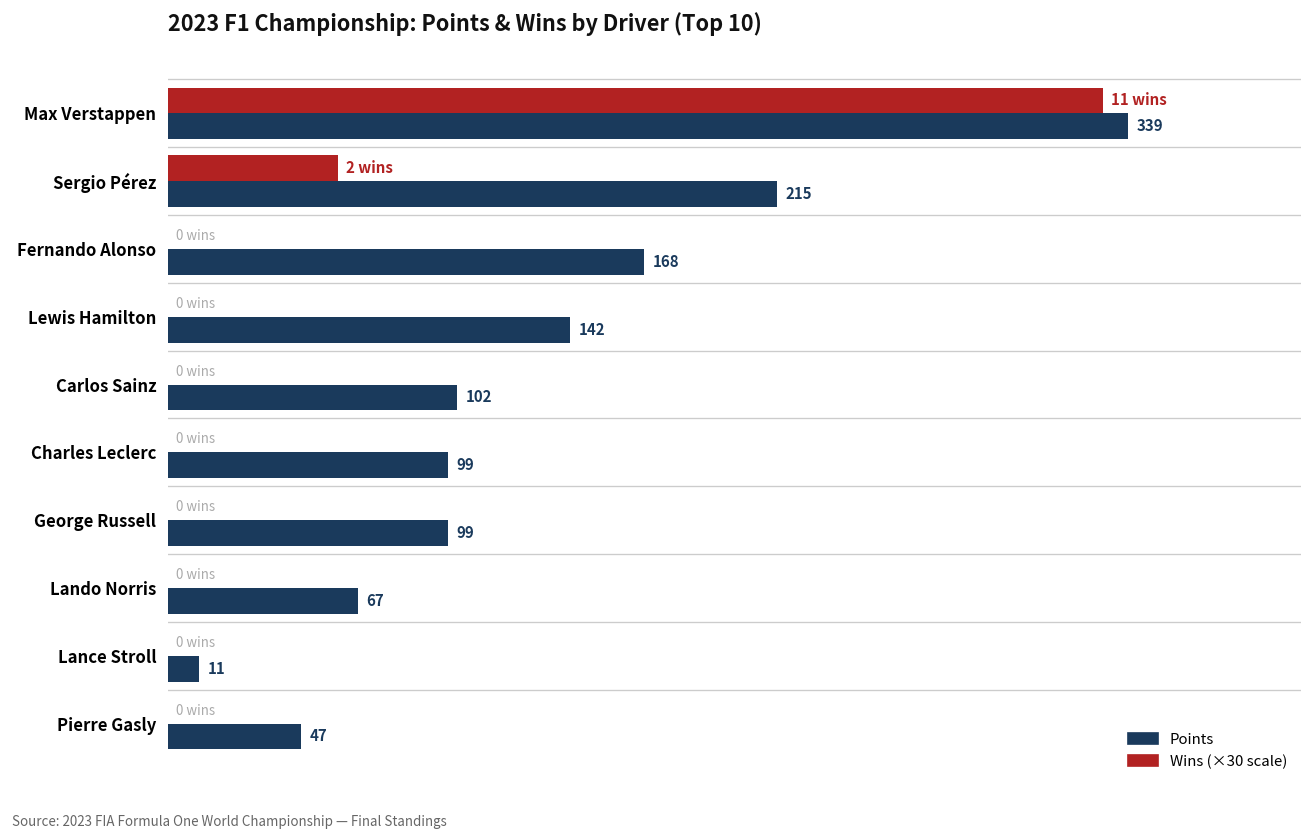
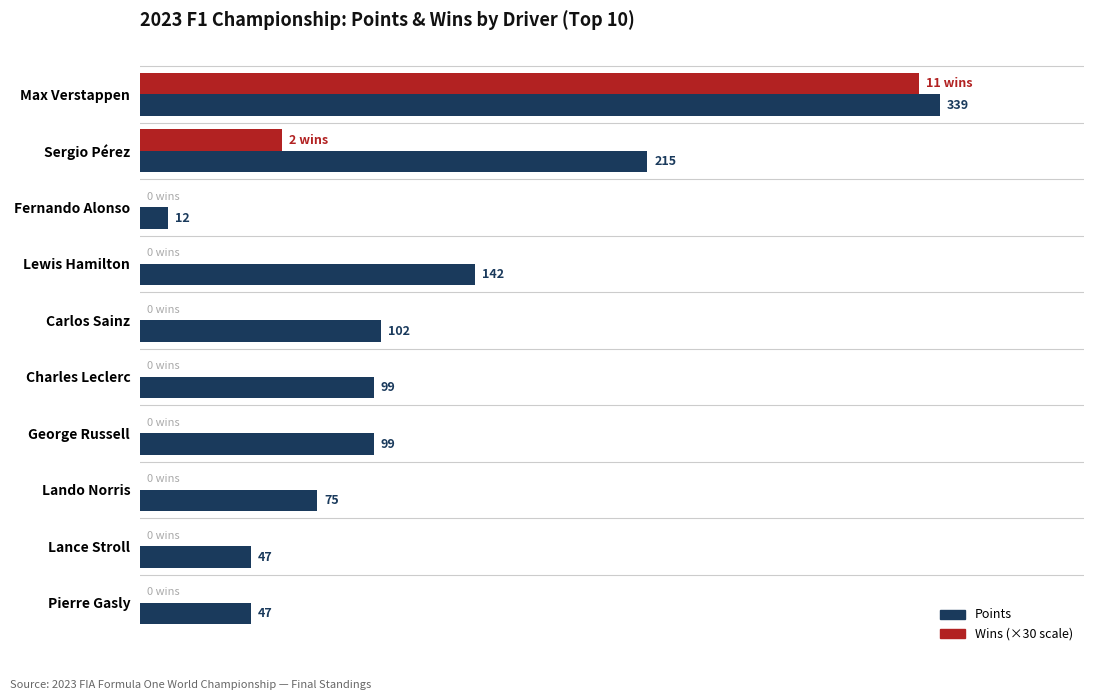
  {
    "Points": {
      "Max Verstappen": 339,
      "Sergio Pérez": 215,
-     "Fernando Alonso": 168,
+     "Fernando Alonso": 12,
      "Lewis Hamilton": 142,
      "Carlos Sainz": 102,
      "Charles Leclerc": 99,
      "George Russell": 99,
-     "Lando Norris": 67,
-     "Lance Stroll": 11,
+     "Lando Norris": 75,
+     "Lance Stroll": 47,
      "Pierre Gasly": 47
    }
  }
